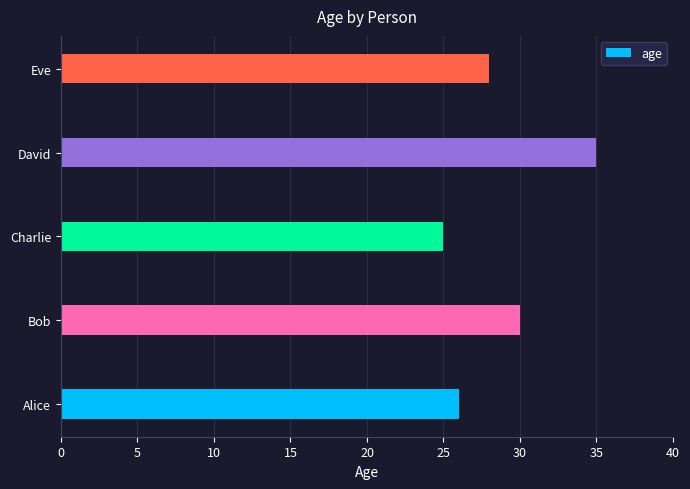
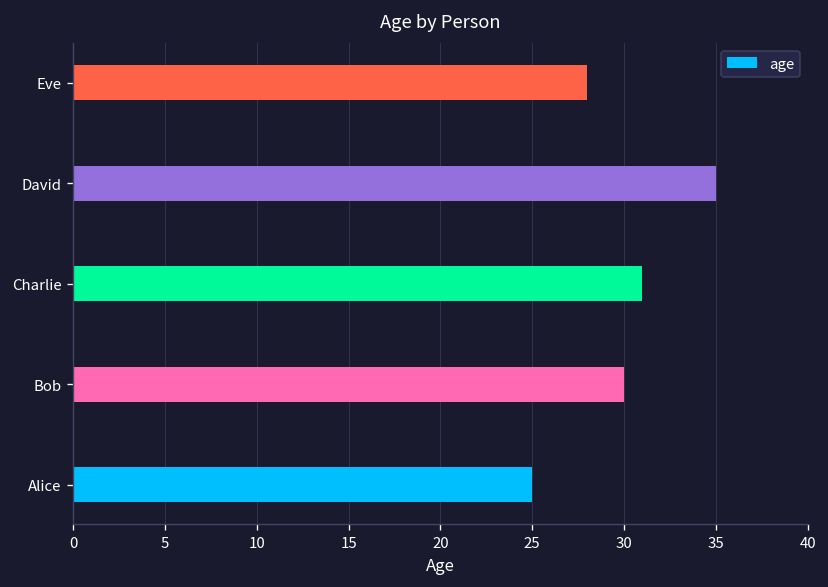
  {
    "Eve": 28,
    "David": 35,
-   "Charlie": 25,
+   "Charlie": 31,
    "Bob": 30,
-   "Alice": 26
+   "Alice": 25
  }
